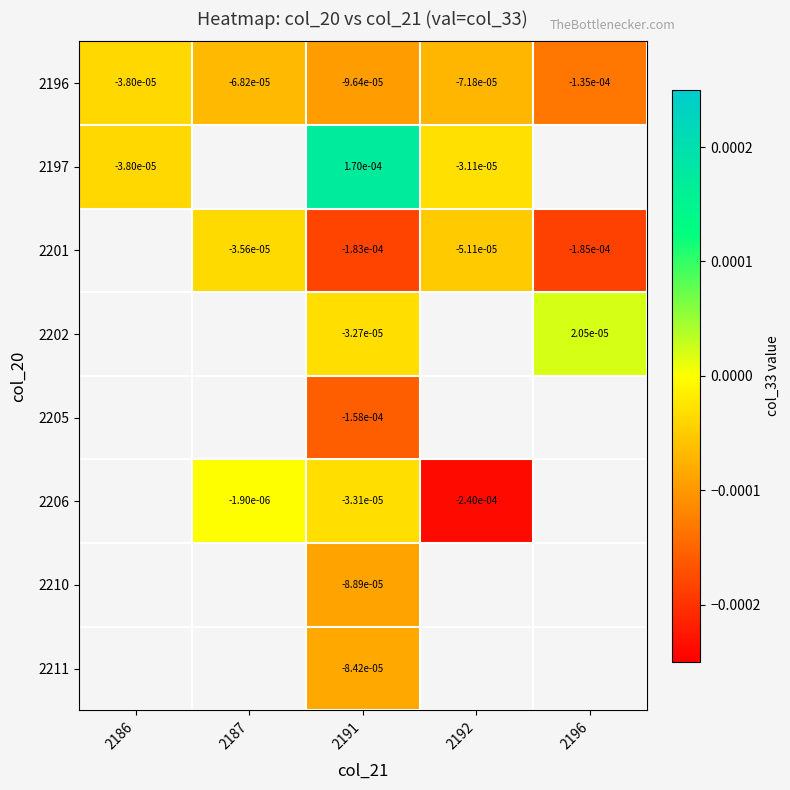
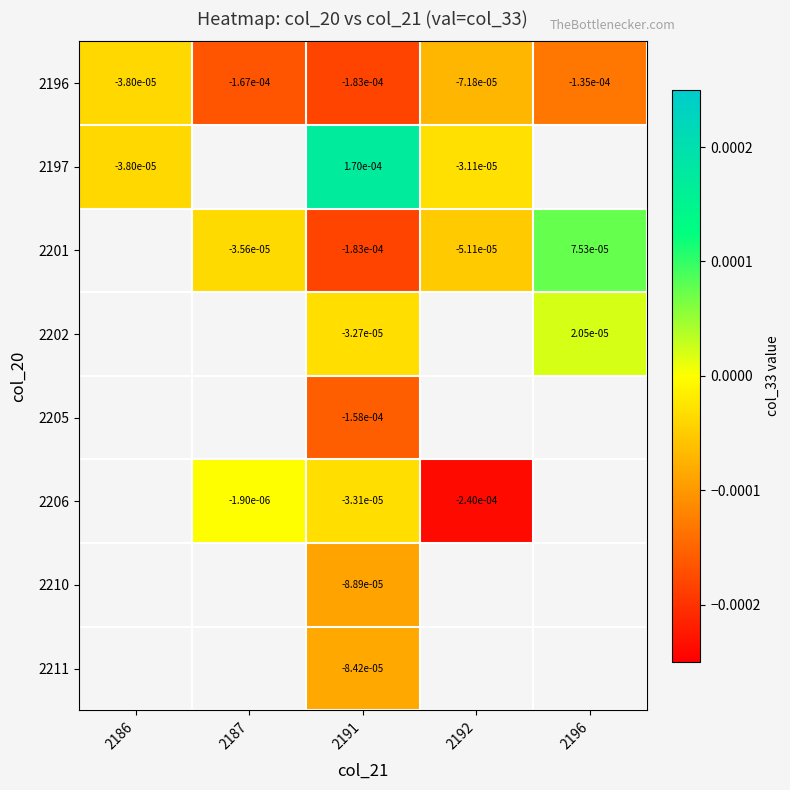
  {
    "2196": {
      "2186": "-3.80e-05",
-     "2187": "-6.82e-05",
-     "2191": "-9.64e-05",
+     "2187": "-1.67e-04",
+     "2191": "-1.83e-04",
      "2192": "-7.18e-05",
      "2196": "-1.35e-04"
    },
    "2197": {
      "2186": "-3.80e-05",
      "2191": "1.70e-04",
      "2192": "-3.11e-05"
    },
    "2201": {
      "2187": "-3.56e-05",
      "2191": "-1.83e-04",
      "2192": "-5.11e-05",
-     "2196": "-1.85e-04"
+     "2196": "7.53e-05"
    },
    "2202": {
      "2191": "-3.27e-05",
      "2196": "2.05e-05"
    },
    "2205": {
      "2191": "-1.58e-04"
    },
    "2206": {
      "2187": "-1.90e-06",
      "2191": "-3.31e-05",
      "2192": "-2.40e-04"
    },
    "2210": {
      "2191": "-8.89e-05"
    },
    "2211": {
      "2191": "-8.42e-05"
    }
  }
